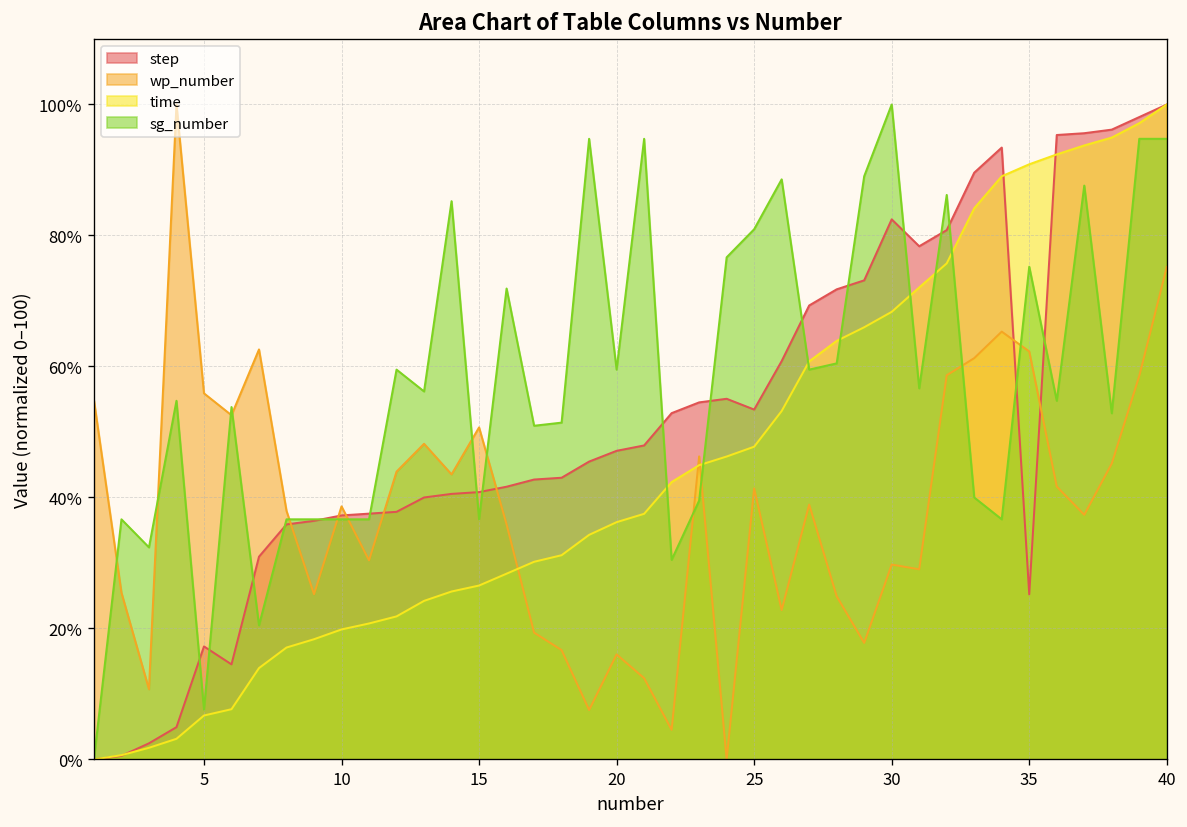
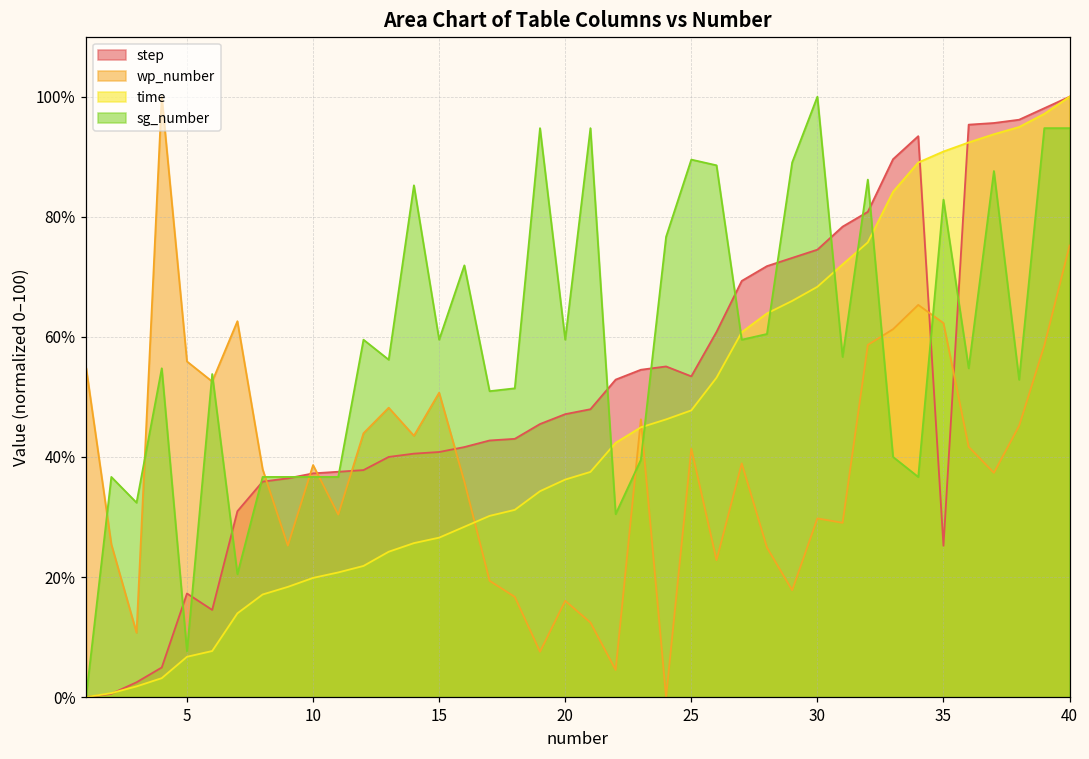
  {
    "step": {
      "5": "17%",
      "10": "37%",
      "15": "41%",
      "20": "47%",
      "25": "53%",
-     "30": "82%",
+     "30": "75%",
      "35": "25%"
    },
    "sg_number": {
      "5": "8%",
      "10": "37%",
-     "15": "37%",
+     "15": "60%",
      "20": "60%",
-     "25": "81%",
+     "25": "90%",
      "30": "100%",
-     "35": "75%",
+     "35": "83%",
      "40": "95%"
    }
  }
